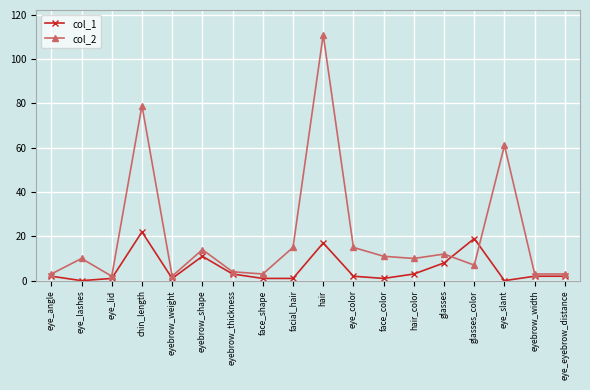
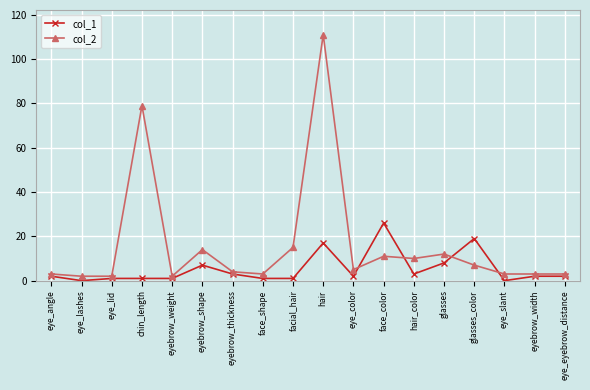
  {
    "col_1": {
      "eye_lashes": 0,
-     "chin_length": 22,
-     "eyebrow_shape": 11,
+     "chin_length": 1,
+     "eyebrow_shape": 7,
      "face_shape": 1,
      "facial_hair": 1,
      "hair": 17,
      "eye_color": 2,
-     "face_color": 1,
+     "face_color": 26,
      "hair_color": 3,
      "glasses": 8,
      "glasses_color": 19,
      "eye_slant": 0
    },
    "col_2": {
-     "eye_lashes": 10,
+     "eye_lashes": 2,
      "chin_length": 79,
      "eyebrow_shape": 14,
      "face_shape": 3,
      "facial_hair": 15,
      "hair": 111,
-     "eye_color": 15,
+     "eye_color": 5,
      "face_color": 11,
      "hair_color": 10,
      "glasses": 12,
      "glasses_color": 7,
-     "eye_slant": 61
+     "eye_slant": 3
    }
  }
